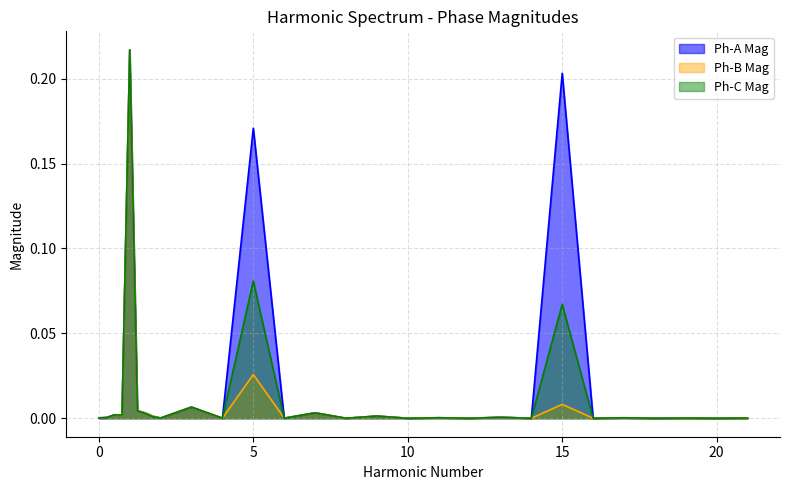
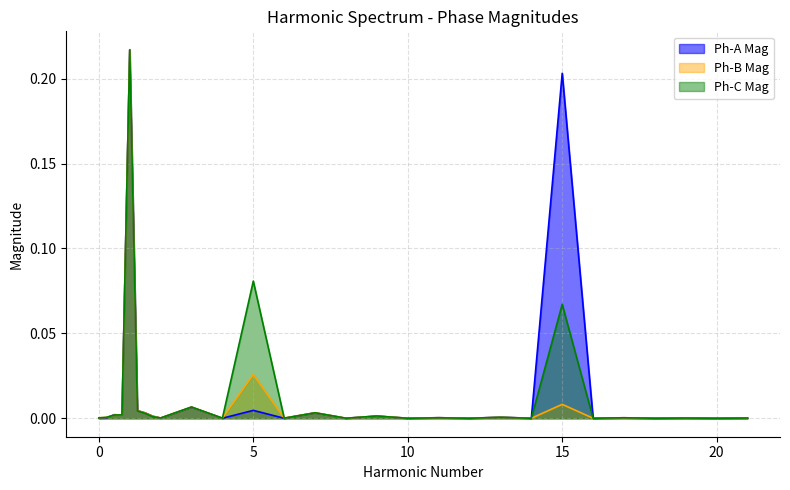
  {
    "Ph-A Mag": {
-     "5": 0.171,
+     "5": 0.005,
      "15": 0.203
    },
    "Ph-B Mag": {
      "5": 0.026,
      "15": 0.008
    },
    "Ph-C Mag": {
      "5": 0.081,
      "15": 0.067
    }
  }
